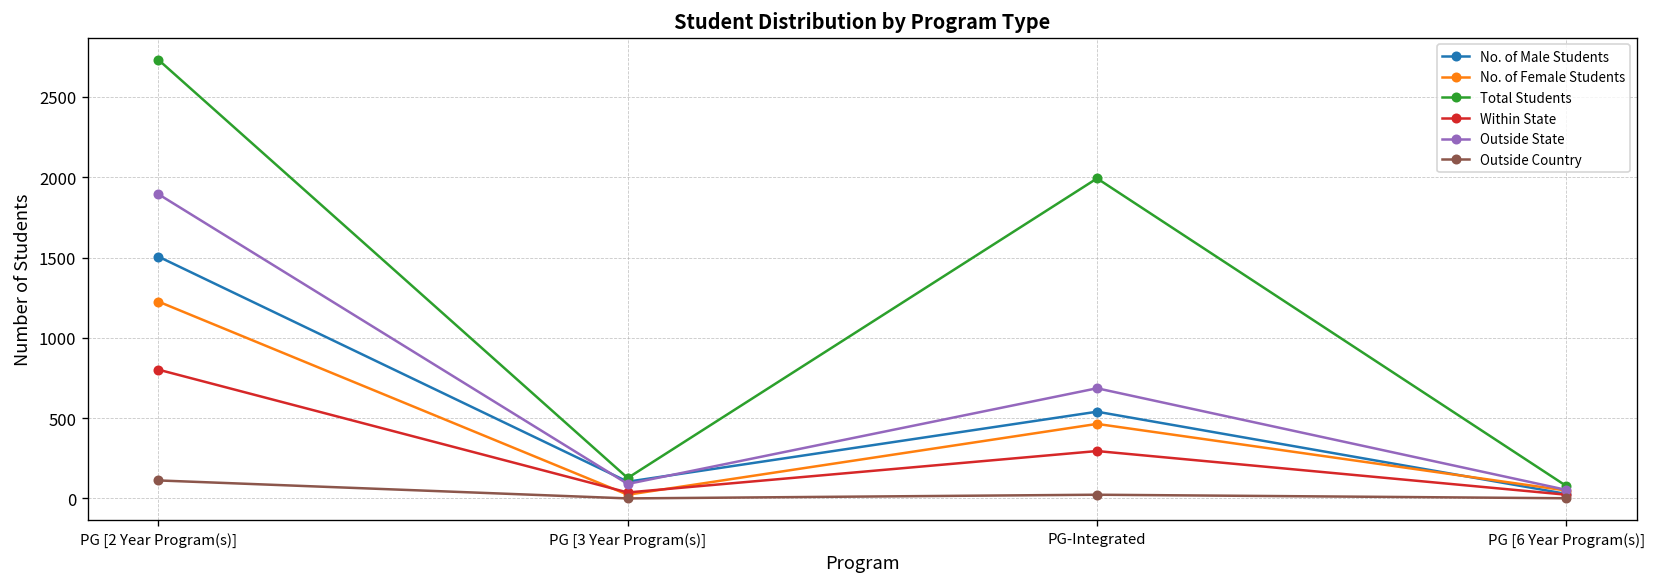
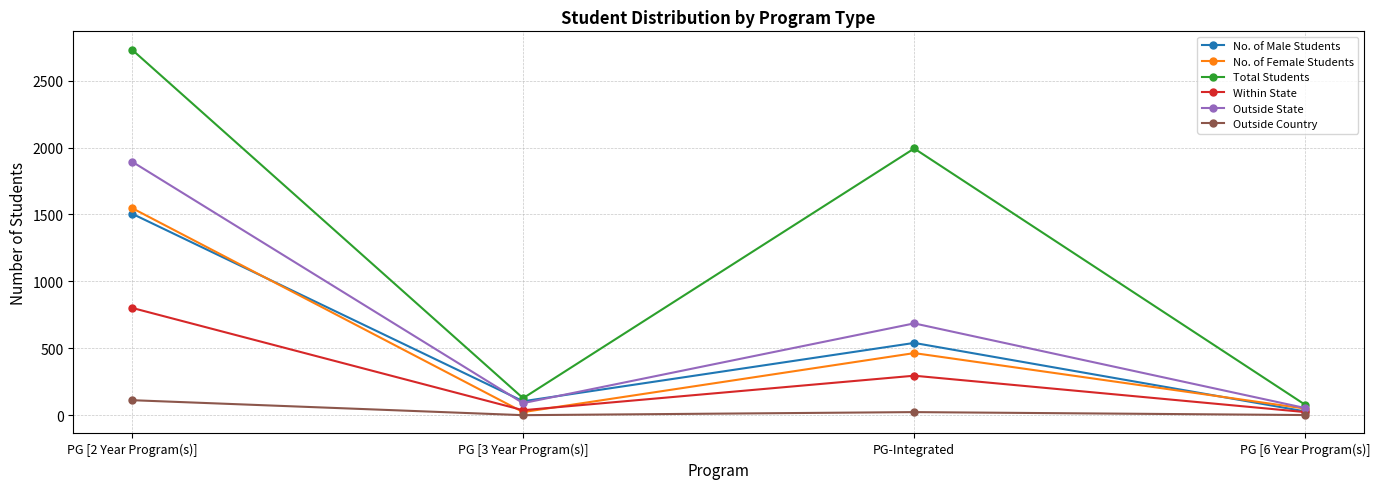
  {
    "No. of Male Students": {
      "PG [2 Year Program(s)]": 1510,
      "PG-Integrated": 540
    },
    "No. of Female Students": {
-     "PG [2 Year Program(s)]": 1230,
+     "PG [2 Year Program(s)]": 1550,
      "PG-Integrated": 460
    },
    "Total Students": {
      "PG [2 Year Program(s)]": 2730,
      "PG [3 Year Program(s)]": 130,
      "PG-Integrated": 1990,
      "PG [6 Year Program(s)]": 80
    },
    "Within State": {
      "PG [2 Year Program(s)]": 800,
      "PG-Integrated": 300
    },
    "Outside State": {
      "PG [2 Year Program(s)]": 1900,
      "PG-Integrated": 690
    },
    "Outside Country": {
      "PG [2 Year Program(s)]": 110,
      "PG [3 Year Program(s)]": 0,
      "PG-Integrated": 20,
      "PG [6 Year Program(s)]": 0
    }
  }
